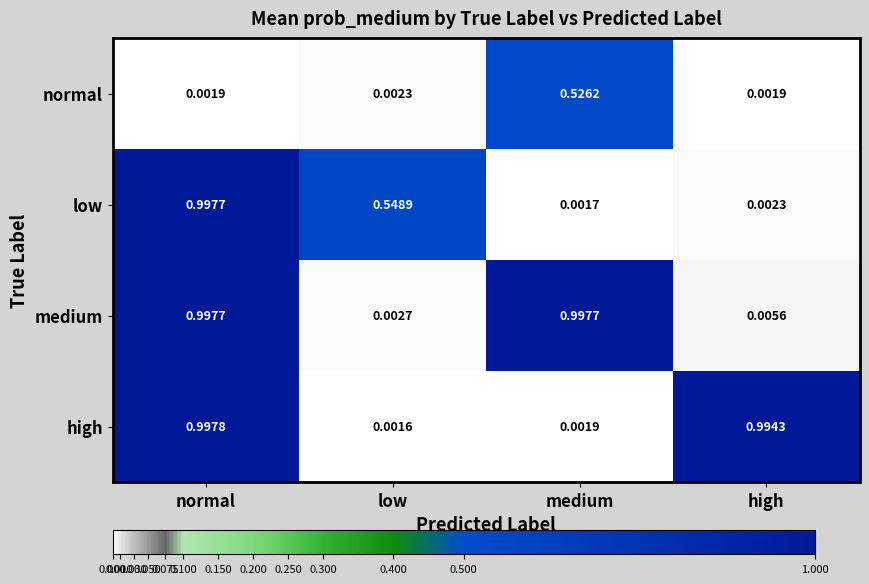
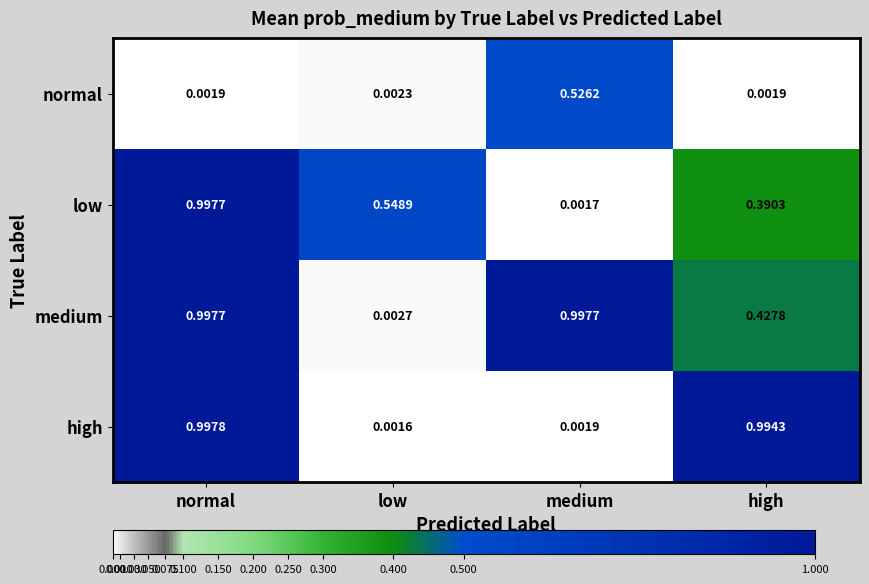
  {
    "normal": {
      "normal": 0.0019,
      "low": 0.0023,
      "medium": 0.5262,
      "high": 0.0019
    },
    "low": {
      "normal": 0.9977,
      "low": 0.5489,
      "medium": 0.0017,
-     "high": 0.0023
+     "high": 0.3903
    },
    "medium": {
      "normal": 0.9977,
      "low": 0.0027,
      "medium": 0.9977,
-     "high": 0.0056
+     "high": 0.4278
    },
    "high": {
      "normal": 0.9978,
      "low": 0.0016,
      "medium": 0.0019,
      "high": 0.9943
    }
  }
